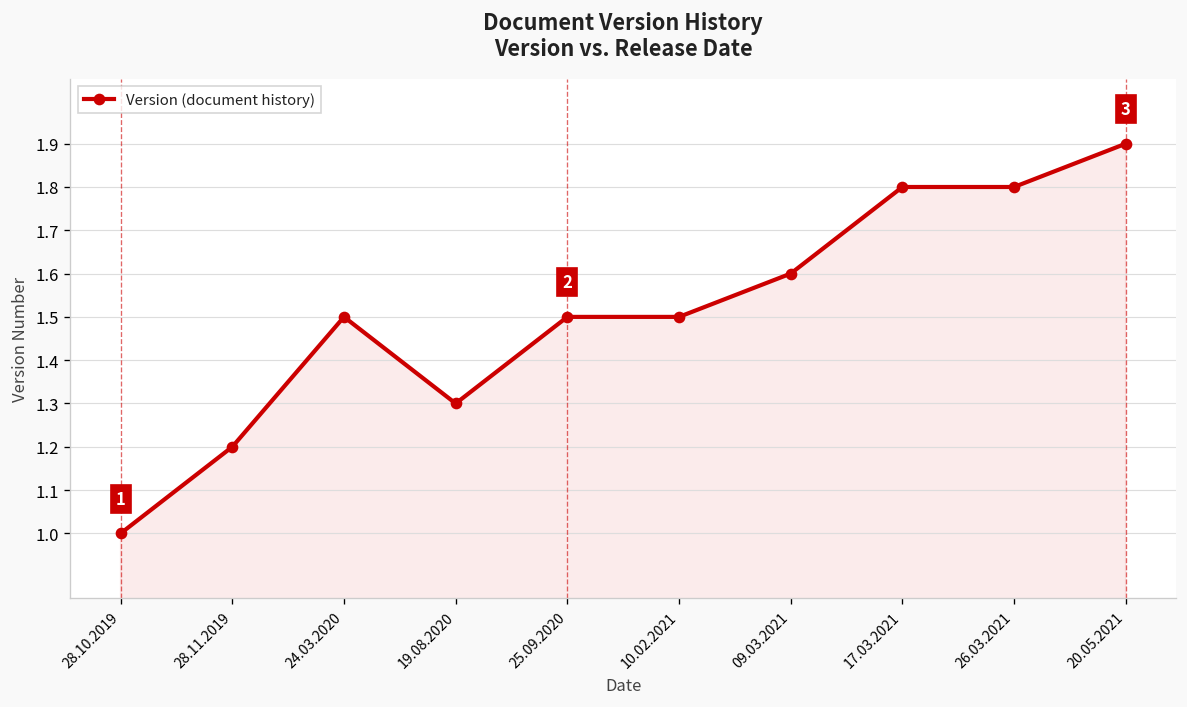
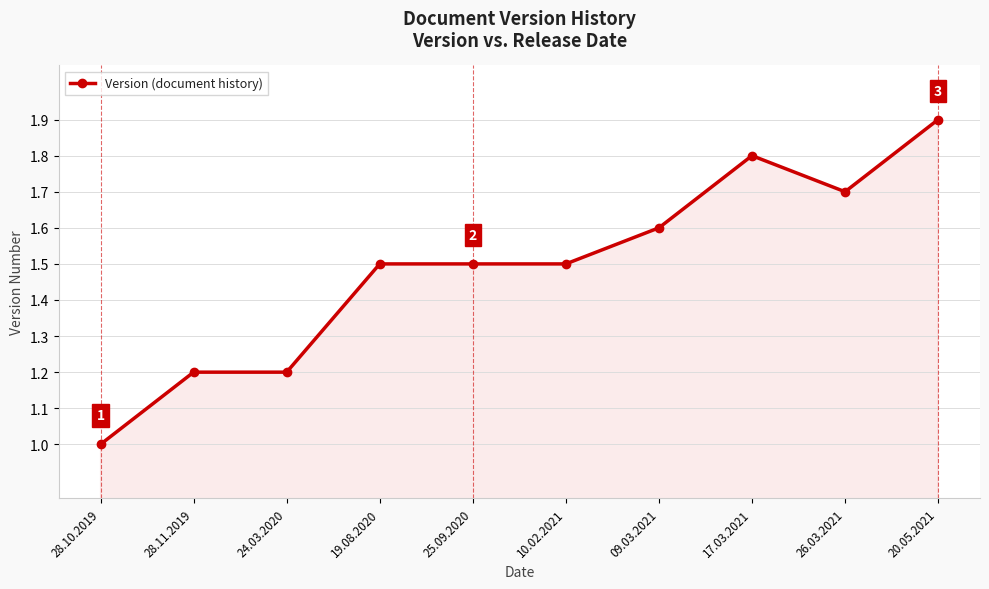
  {
    "28.11.2019": 1.2,
-   "24.03.2020": 1.5,
-   "19.08.2020": 1.3,
+   "24.03.2020": 1.2,
+   "19.08.2020": 1.5,
    "10.02.2021": 1.5,
    "09.03.2021": 1.6,
    "17.03.2021": 1.8,
-   "26.03.2021": 1.8
+   "26.03.2021": 1.7
  }
